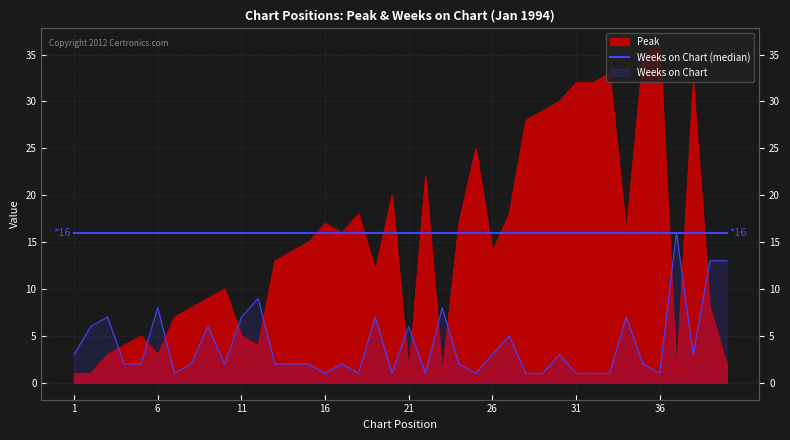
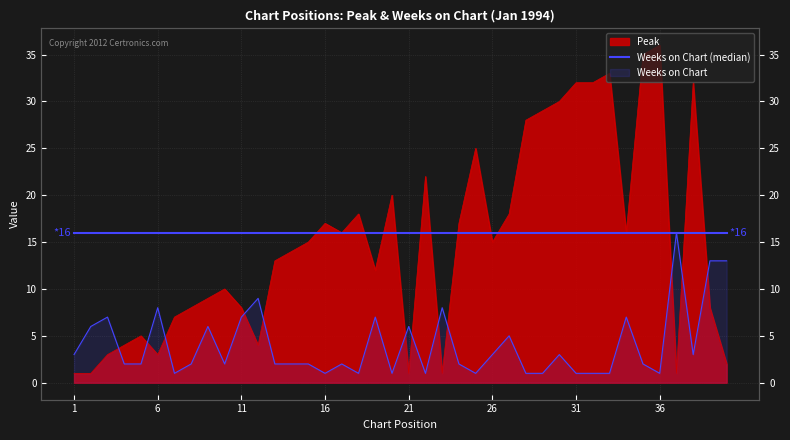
  {
    "Peak": {
      "1": 1,
      "6": 3,
-     "11": 5,
+     "11": 8,
      "16": 17,
      "21": 1,
-     "26": 14,
+     "26": 15,
      "31": 32
    }
  }
